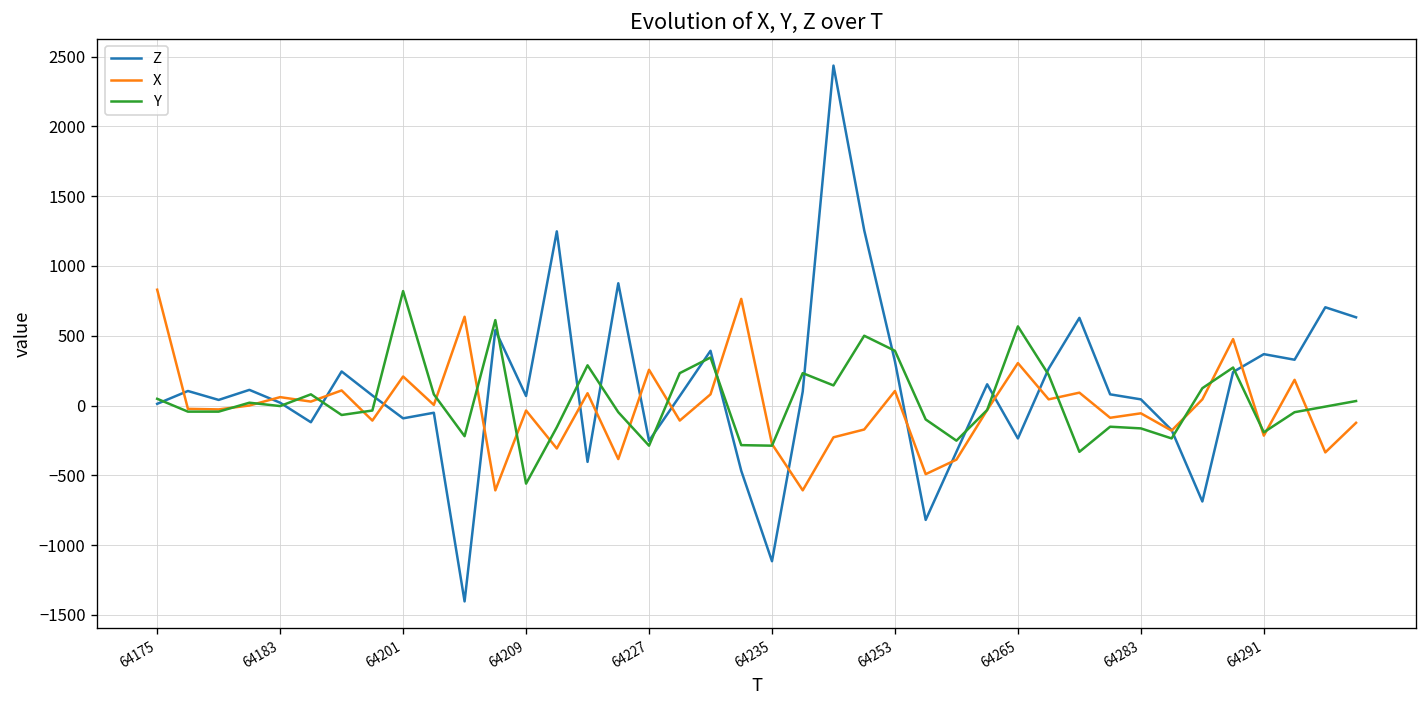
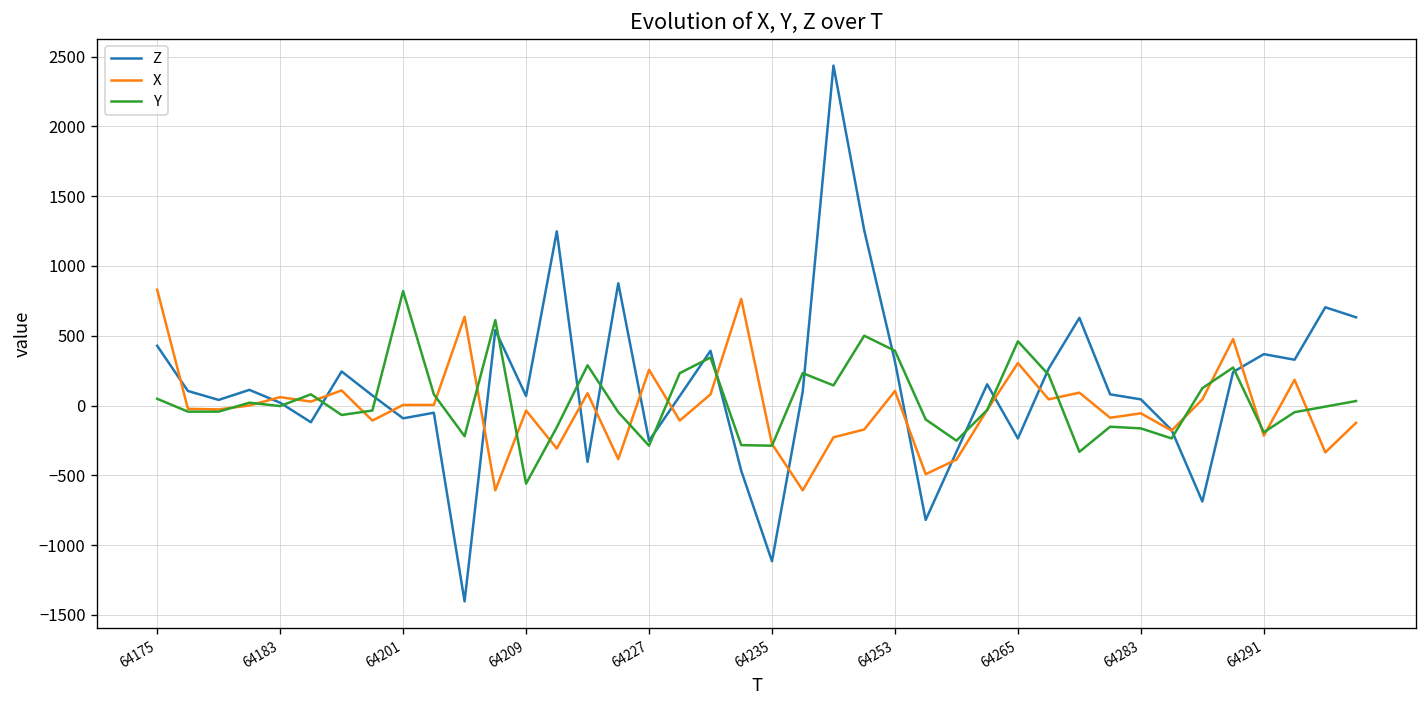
  {
    "Z": {
-     "64175": 10,
+     "64175": 430,
      "64183": 20,
      "64201": -90,
      "64209": 70,
      "64227": -250,
      "64235": -1120,
      "64253": 320,
      "64265": -240,
      "64283": 40,
      "64291": 370
    },
    "X": {
      "64175": 830,
      "64183": 60,
-     "64201": 210,
+     "64201": 0,
      "64209": -40,
      "64227": 260,
      "64253": 100,
      "64265": 300,
      "64283": -60,
      "64291": -220
    },
    "Y": {
      "64175": 50,
      "64183": 0,
      "64201": 820,
      "64209": -560,
      "64227": -290,
      "64253": 390,
-     "64265": 570,
+     "64265": 460,
      "64283": -160,
      "64291": -190
    }
  }
